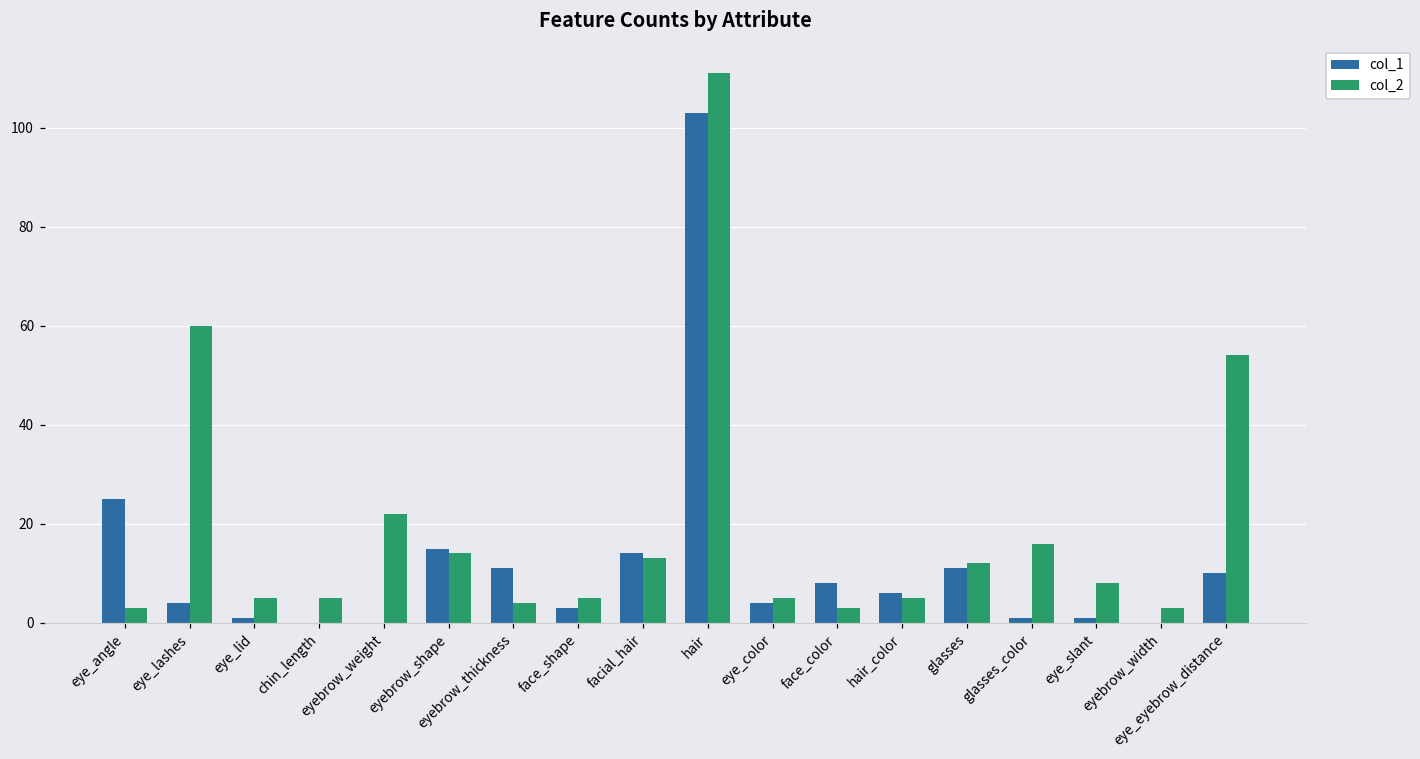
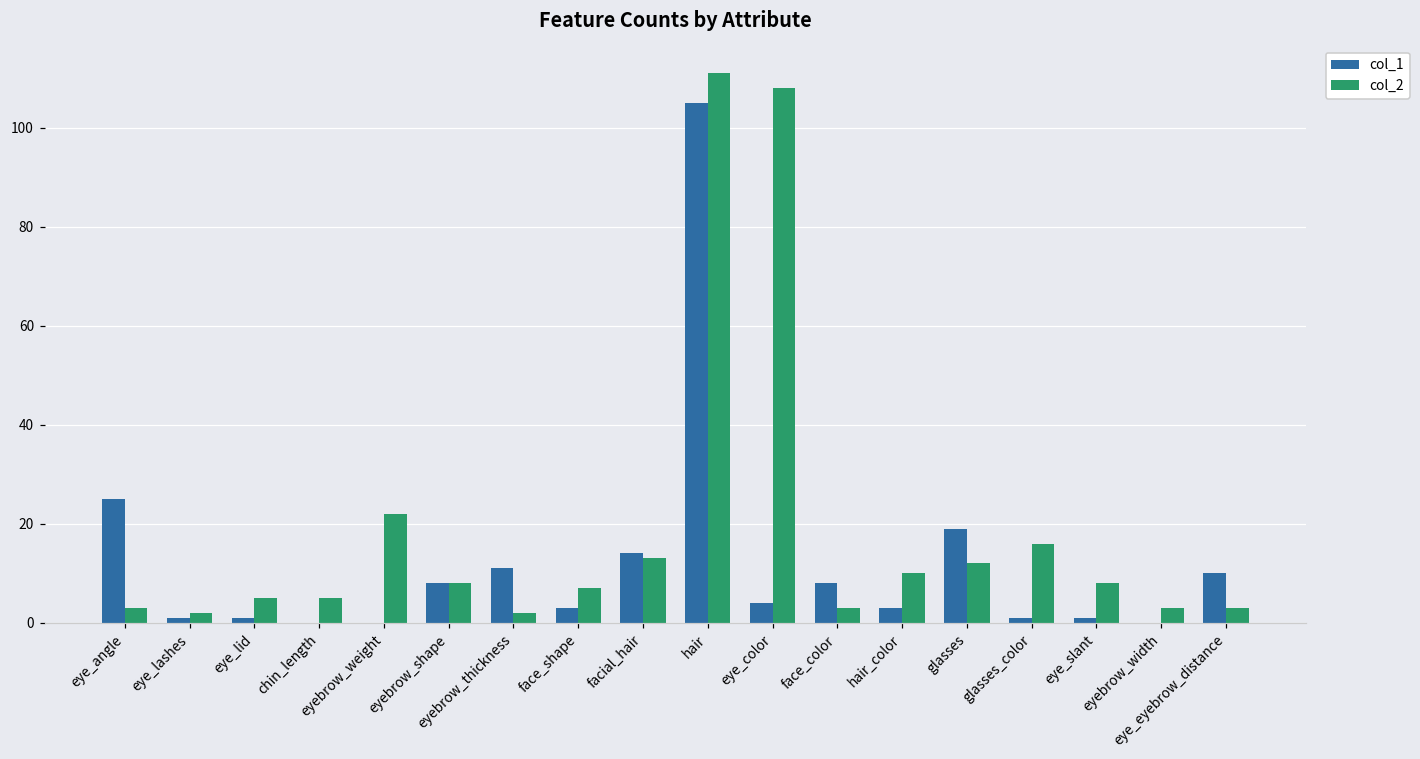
  {
    "col_1": {
      "eye_angle": 25,
-     "eye_lashes": 4,
+     "eye_lashes": 1,
      "eye_lid": 1,
      "chin_length": 0,
      "eyebrow_weight": 0,
-     "eyebrow_shape": 15,
+     "eyebrow_shape": 8,
      "eyebrow_thickness": 11,
      "face_shape": 3,
      "facial_hair": 14,
-     "hair": 103,
+     "hair": 105,
      "eye_color": 4,
      "face_color": 8,
-     "hair_color": 6,
-     "glasses": 11,
+     "hair_color": 3,
+     "glasses": 19,
      "glasses_color": 1,
      "eye_slant": 1,
      "eyebrow_width": 0,
      "eye_eyebrow_distance": 10
    },
    "col_2": {
      "eye_angle": 3,
-     "eye_lashes": 60,
+     "eye_lashes": 2,
      "eye_lid": 5,
      "chin_length": 5,
      "eyebrow_weight": 22,
-     "eyebrow_shape": 14,
-     "eyebrow_thickness": 4,
-     "face_shape": 5,
+     "eyebrow_shape": 8,
+     "eyebrow_thickness": 2,
+     "face_shape": 7,
      "facial_hair": 13,
      "hair": 111,
-     "eye_color": 5,
+     "eye_color": 108,
      "face_color": 3,
-     "hair_color": 5,
+     "hair_color": 10,
      "glasses": 12,
      "glasses_color": 16,
      "eye_slant": 8,
      "eyebrow_width": 3,
-     "eye_eyebrow_distance": 54
+     "eye_eyebrow_distance": 3
    }
  }
